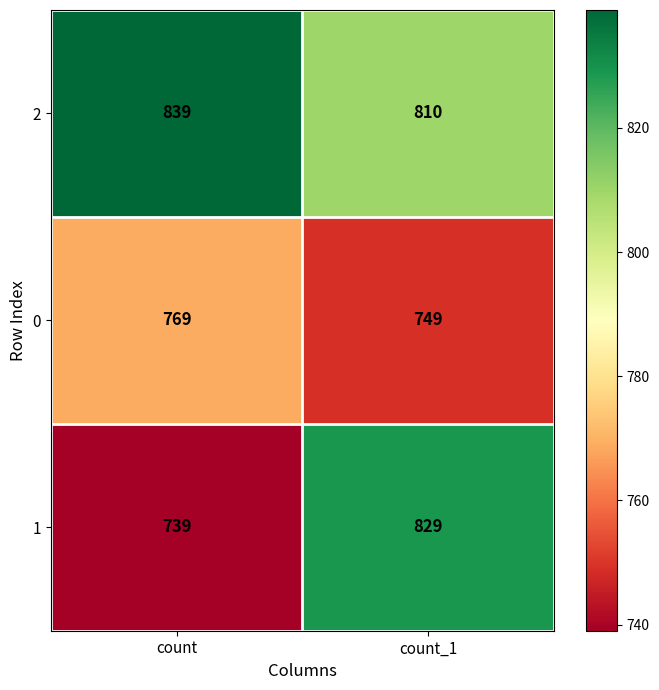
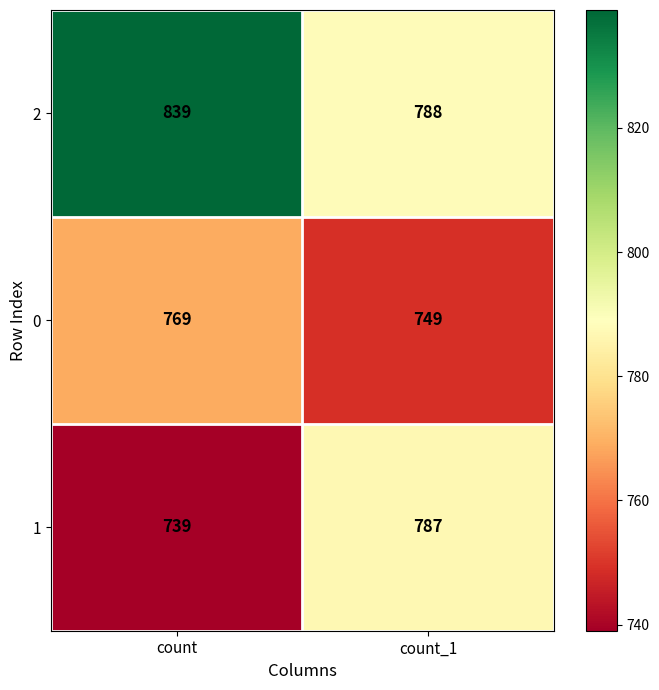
  {
    "2": {
      "count": 839,
-     "count_1": 810
+     "count_1": 788
    },
    "0": {
      "count": 769,
      "count_1": 749
    },
    "1": {
      "count": 739,
-     "count_1": 829
+     "count_1": 787
    }
  }
